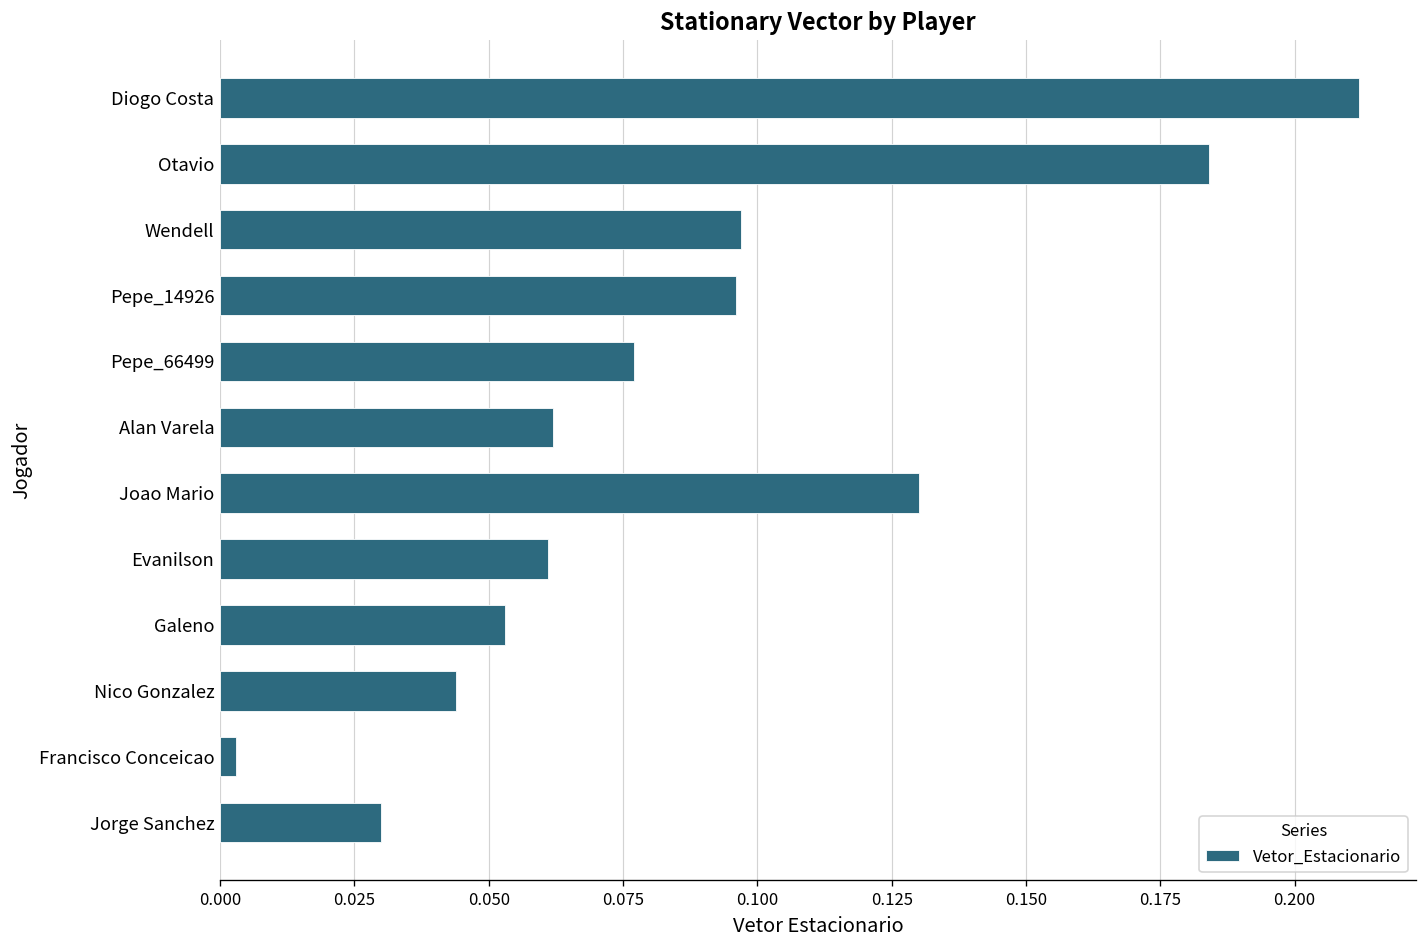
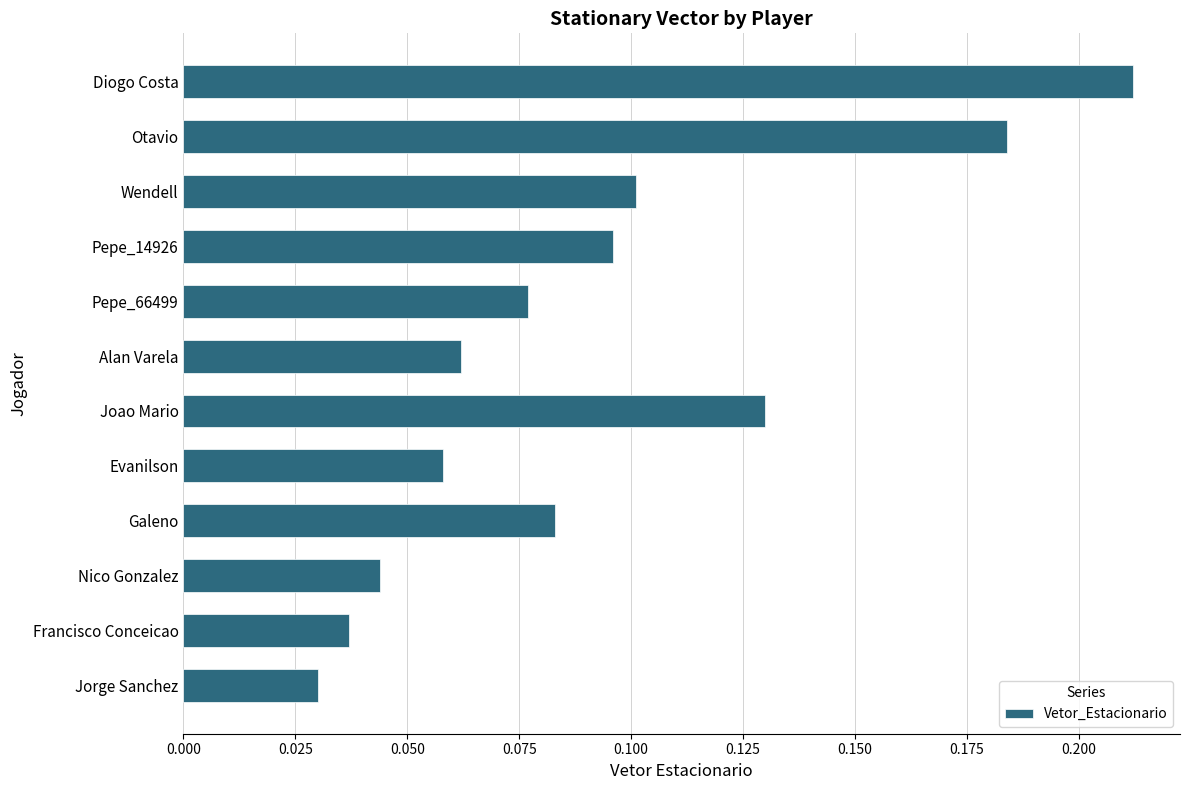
  {
    "Diogo Costa": 0.212,
    "Otavio": 0.184,
-   "Wendell": 0.097,
+   "Wendell": 0.101,
    "Pepe_14926": 0.096,
    "Pepe_66499": 0.077,
    "Alan Varela": 0.062,
    "Joao Mario": 0.130,
-   "Evanilson": 0.061,
-   "Galeno": 0.053,
+   "Evanilson": 0.058,
+   "Galeno": 0.083,
    "Nico Gonzalez": 0.044,
-   "Francisco Conceicao": 0.003,
+   "Francisco Conceicao": 0.037,
    "Jorge Sanchez": 0.030
  }
